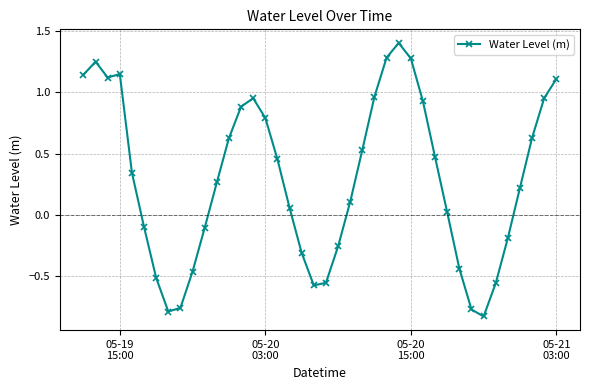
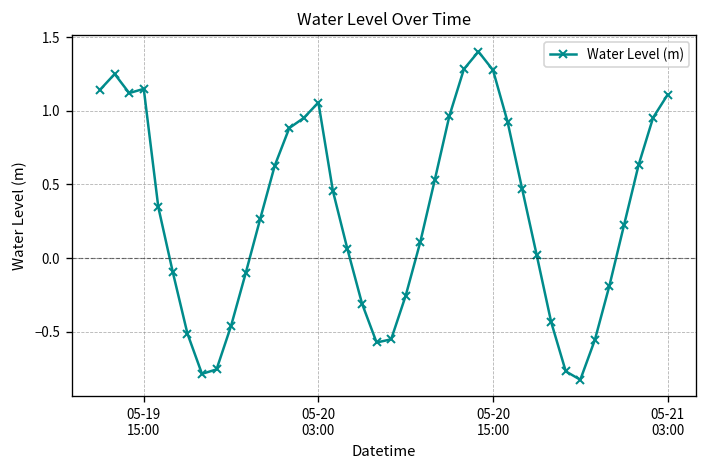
  {
    "05-19 15:00": 1.15,
-   "05-20 03:00": 0.79,
+   "05-20 03:00": 1.06,
    "05-20 15:00": 1.28,
    "05-21 03:00": 1.11
  }
